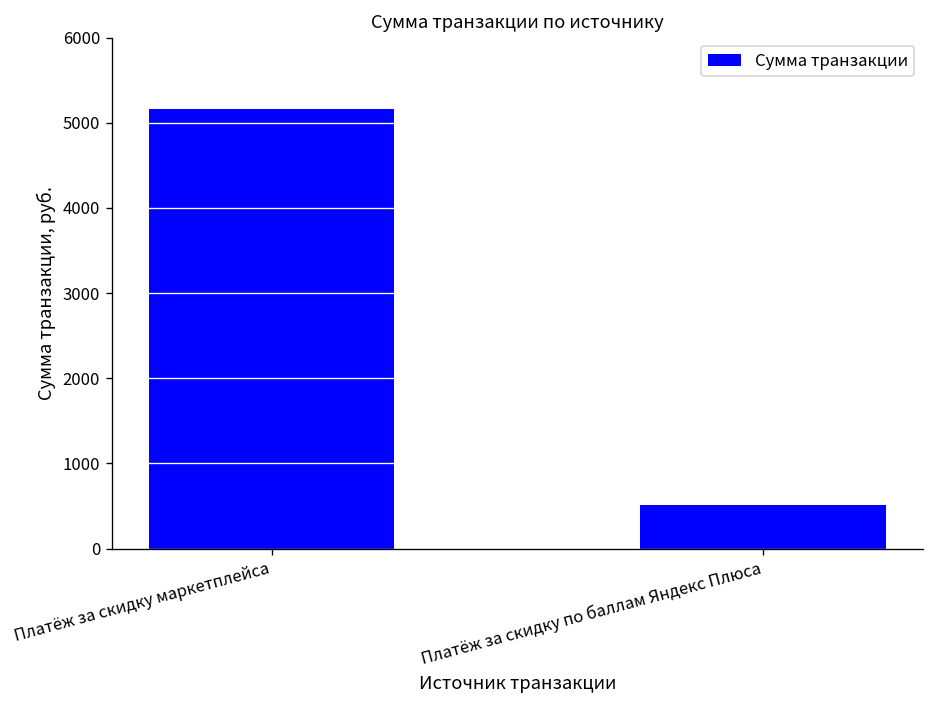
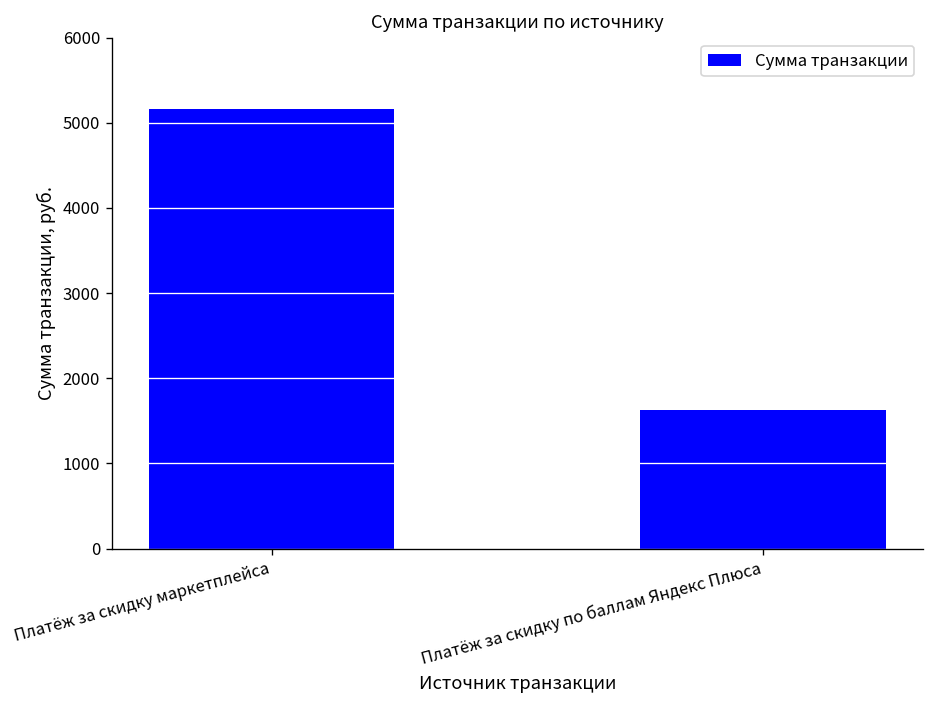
  {
    "Платёж за скидку маркетплейса": 5200,
-   "Платёж за скидку по баллам Яндекс Плюса": 500
+   "Платёж за скидку по баллам Яндекс Плюса": 1600
  }
